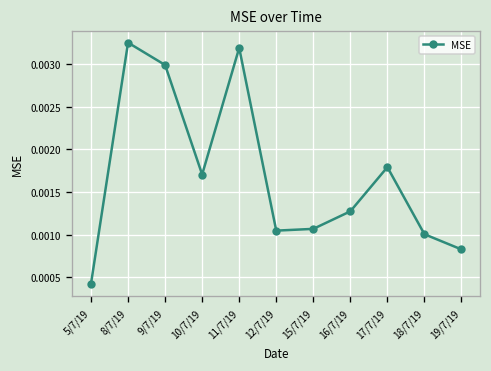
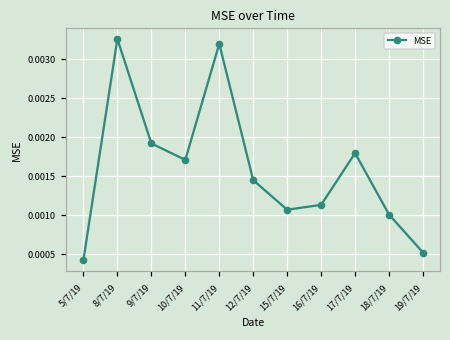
  {
    "5/7/19": 0.0004,
    "8/7/19": 0.0033,
-   "9/7/19": 0.0030,
+   "9/7/19": 0.0019,
    "10/7/19": 0.0017,
    "11/7/19": 0.0032,
-   "12/7/19": 0.0010,
+   "12/7/19": 0.0014,
    "15/7/19": 0.0011,
-   "16/7/19": 0.0013,
+   "16/7/19": 0.0011,
    "17/7/19": 0.0018,
    "18/7/19": 0.0010,
-   "19/7/19": 0.0008
+   "19/7/19": 0.0005
  }
